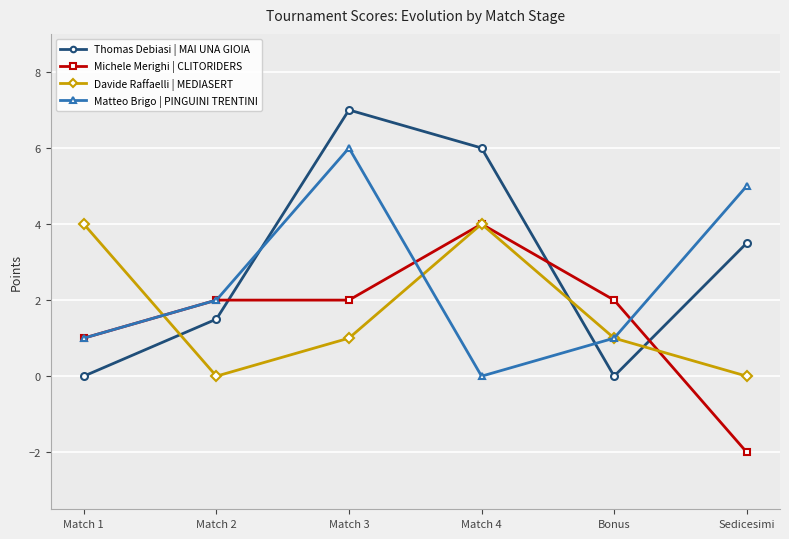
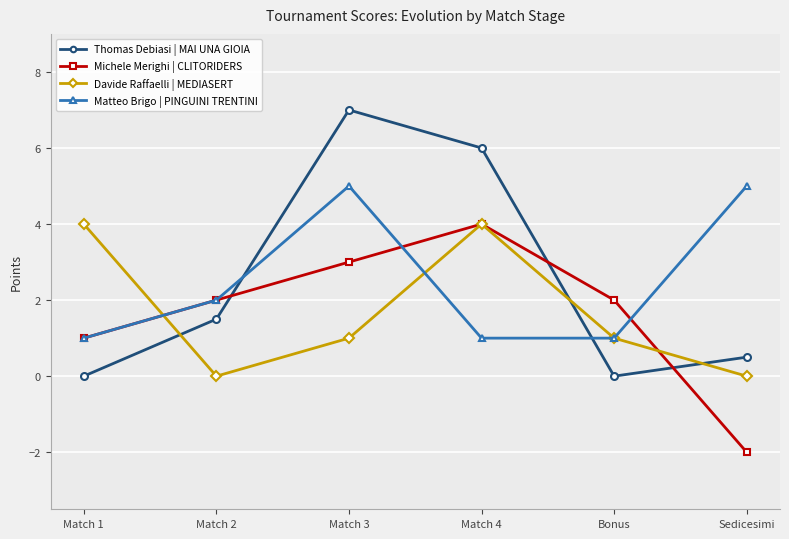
  {
    "Thomas Debiasi | MAI UNA GIOIA": {
      "Match 1": 0.0,
      "Match 2": 1.5,
      "Match 3": 7.0,
      "Match 4": 6.0,
      "Bonus": 0.0,
-     "Sedicesimi": 3.5
+     "Sedicesimi": 0.5
    },
    "Michele Merighi | CLITORIDERS": {
-     "Match 3": 2,
+     "Match 3": 3,
      "Bonus": 2,
      "Sedicesimi": -2
    },
    "Davide Raffaelli | MEDIASERT": {
      "Match 1": 4.0,
      "Match 2": 0.0,
      "Match 3": 1.0,
      "Sedicesimi": 0.0
    },
    "Matteo Brigo | PINGUINI TRENTINI": {
-     "Match 3": 6,
-     "Match 4": 0,
+     "Match 3": 5,
+     "Match 4": 1,
      "Sedicesimi": 5
    }
  }
